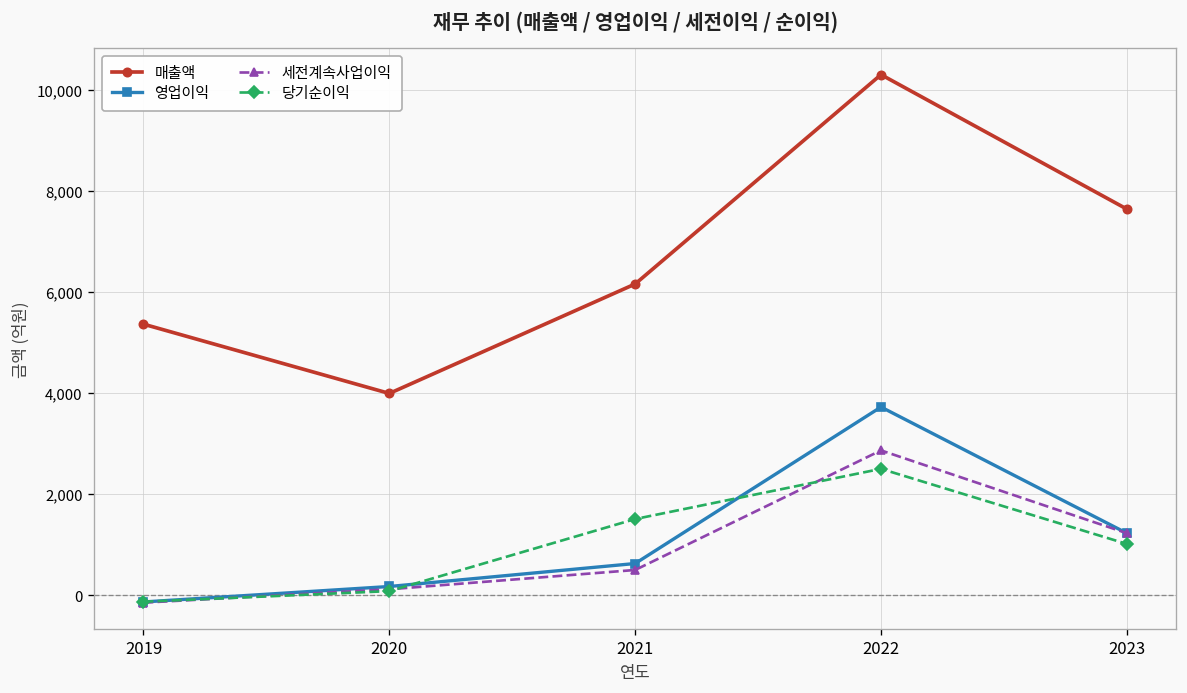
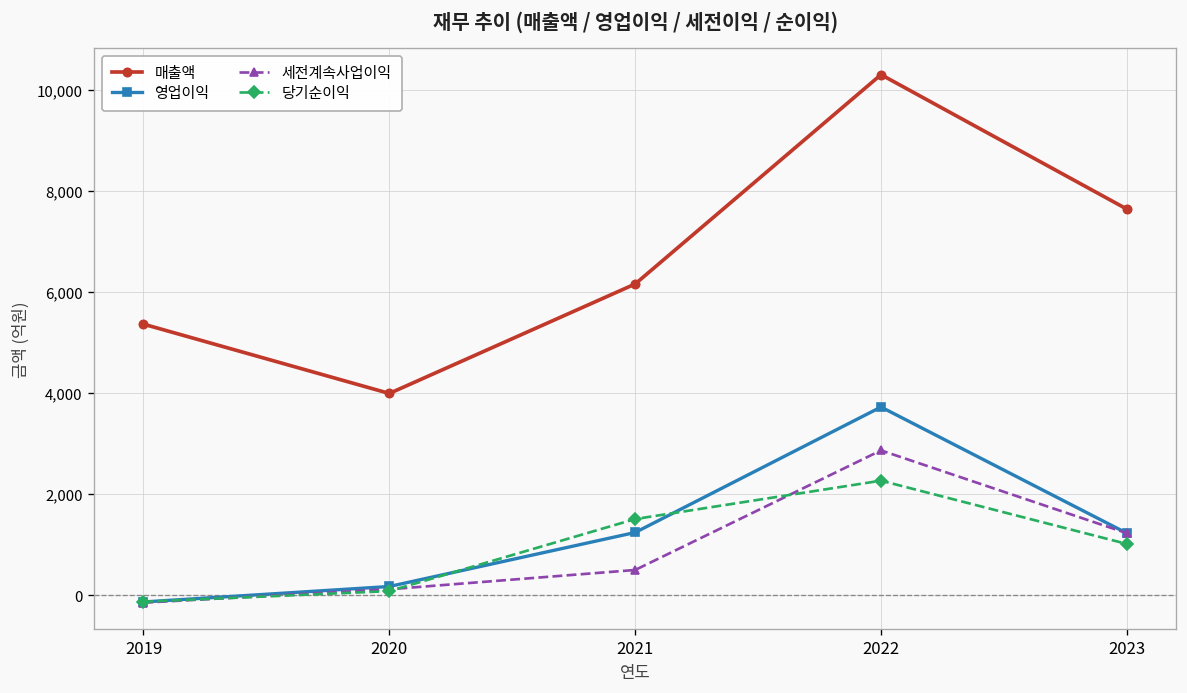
  {
    "매출액": {
      "2019": "5,400",
      "2020": "4,000",
      "2021": "6,200",
      "2022": "10,300",
      "2023": "7,600"
    },
    "영업이익": {
-     "2021": "600",
+     "2021": "1,200",
      "2022": "3,700"
    },
    "세전계속사업이익": {
      "2021": "500",
      "2022": "2,900"
    },
    "당기순이익": {
      "2021": "1,500",
-     "2022": "2,500",
+     "2022": "2,300",
      "2023": "1,000"
    }
  }
